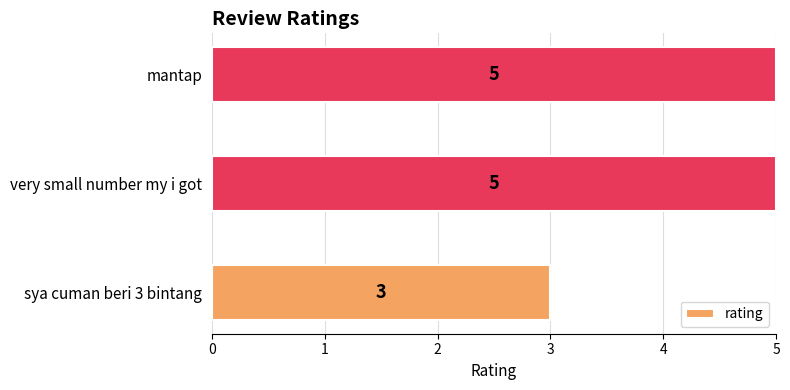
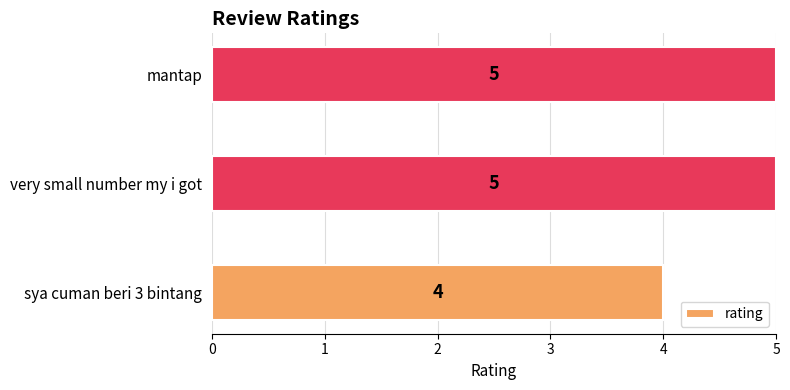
  {
    "mantap": 5,
    "very small number my i got": 5,
-   "sya cuman beri 3 bintang": 3
+   "sya cuman beri 3 bintang": 4
  }
